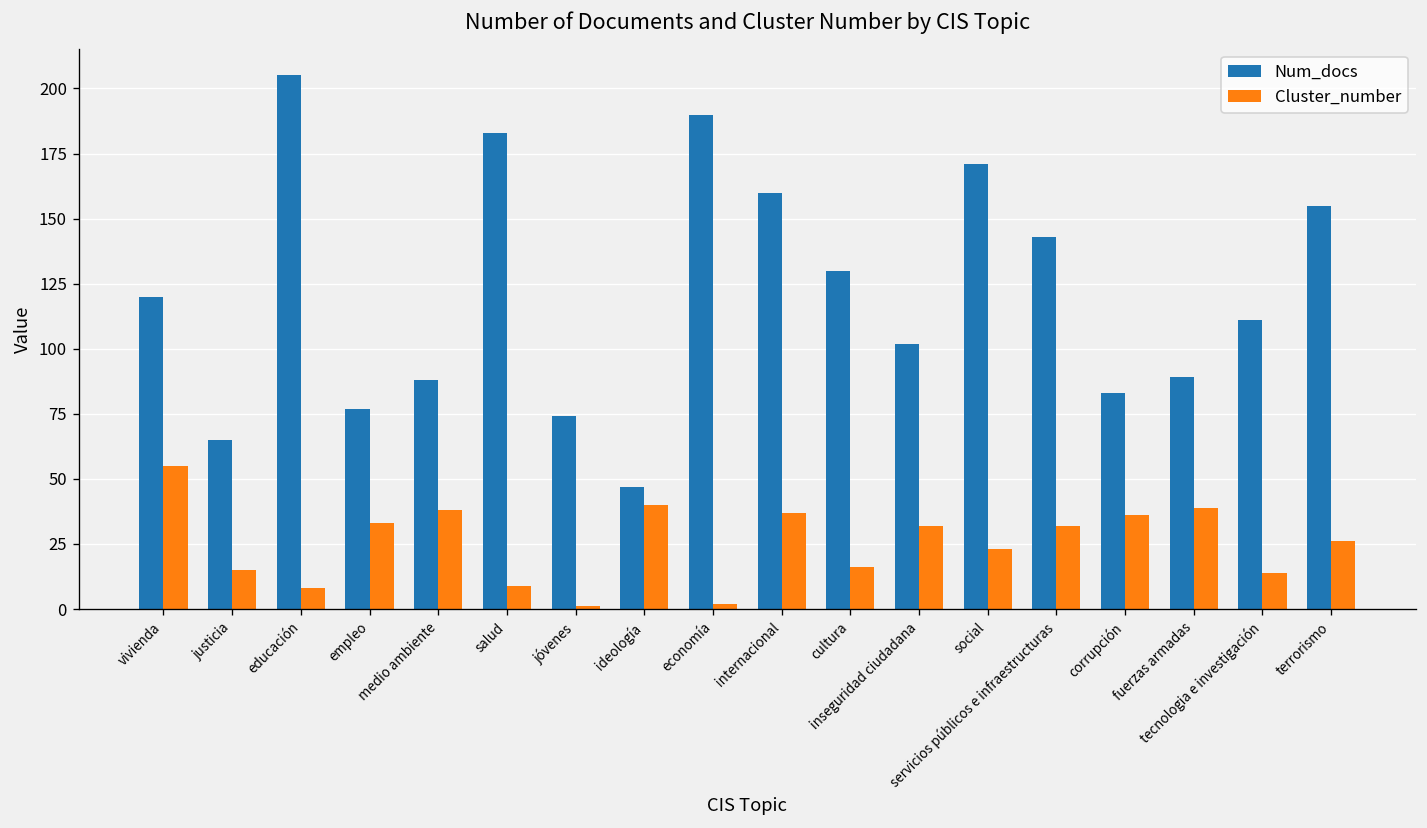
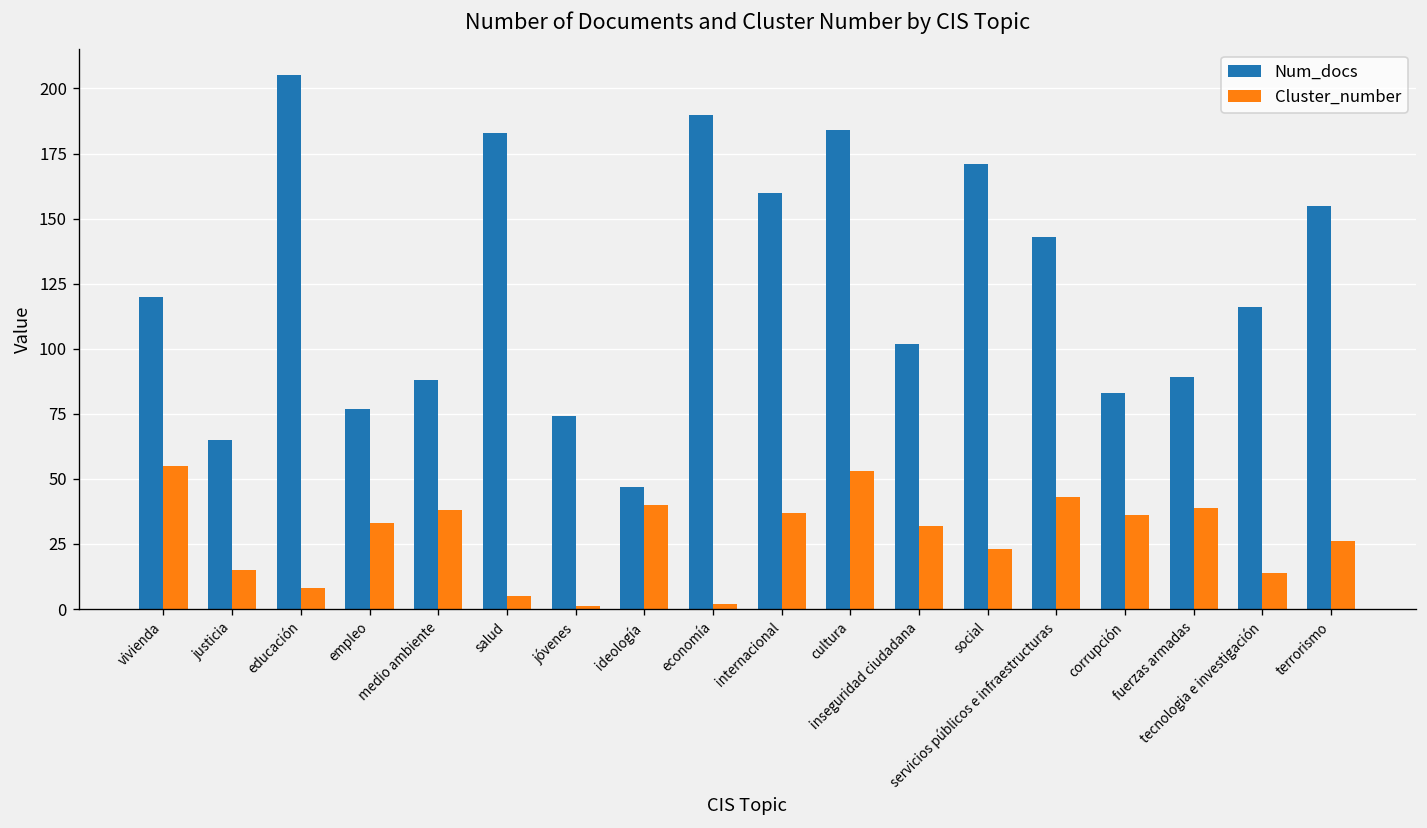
  {
    "Num_docs": {
      "vivienda": 120,
      "justicia": 65,
      "educación": 205,
      "empleo": 77,
      "medio ambiente": 88,
      "salud": 183,
      "jóvenes": 74,
      "ideología": 47,
      "economía": 190,
      "internacional": 160,
-     "cultura": 130,
+     "cultura": 184,
      "inseguridad ciudadana": 102,
      "social": 171,
      "servicios públicos e infraestructuras": 143,
      "corrupción": 83,
      "fuerzas armadas": 89,
-     "tecnologia e investigación": 111,
+     "tecnologia e investigación": 116,
      "terrorismo": 155
    },
    "Cluster_number": {
      "vivienda": 55,
      "justicia": 15,
      "educación": 8,
      "empleo": 33,
      "medio ambiente": 38,
-     "salud": 9,
+     "salud": 5,
      "ideología": 40,
      "economía": 2,
      "internacional": 37,
-     "cultura": 16,
+     "cultura": 53,
      "inseguridad ciudadana": 32,
      "social": 23,
-     "servicios públicos e infraestructuras": 32,
+     "servicios públicos e infraestructuras": 43,
      "corrupción": 36,
      "fuerzas armadas": 39,
      "tecnologia e investigación": 14,
      "terrorismo": 26
    }
  }
